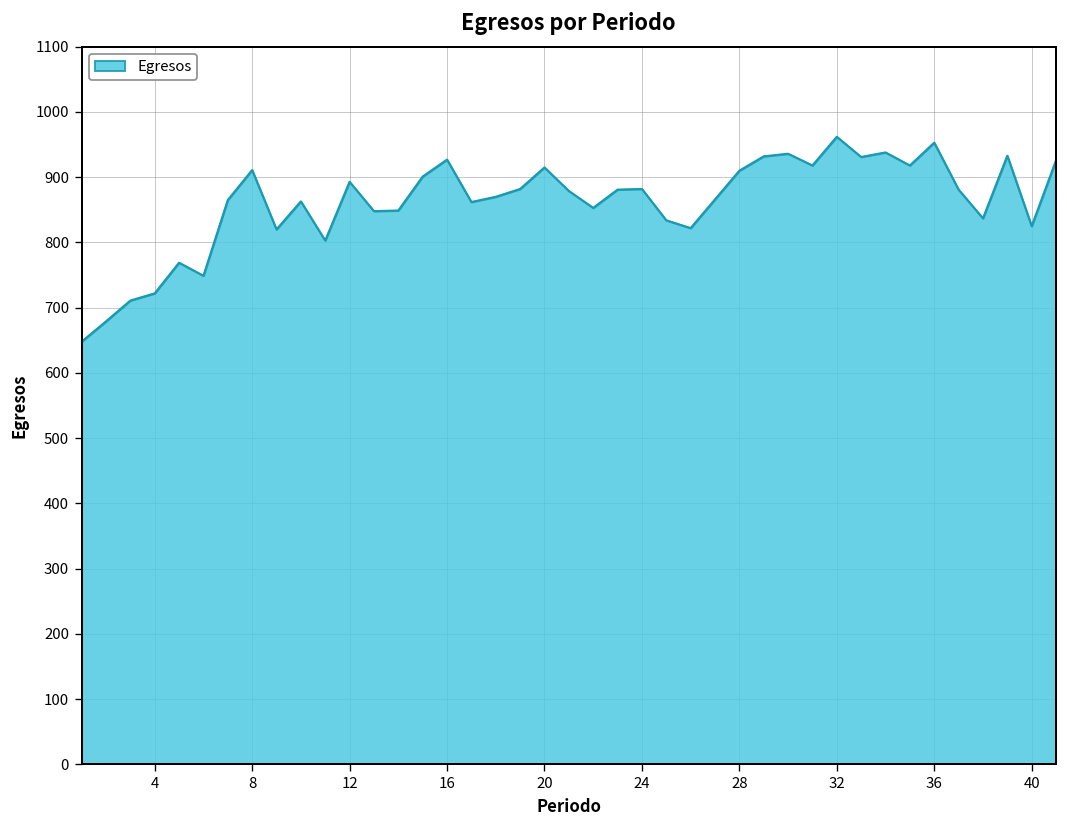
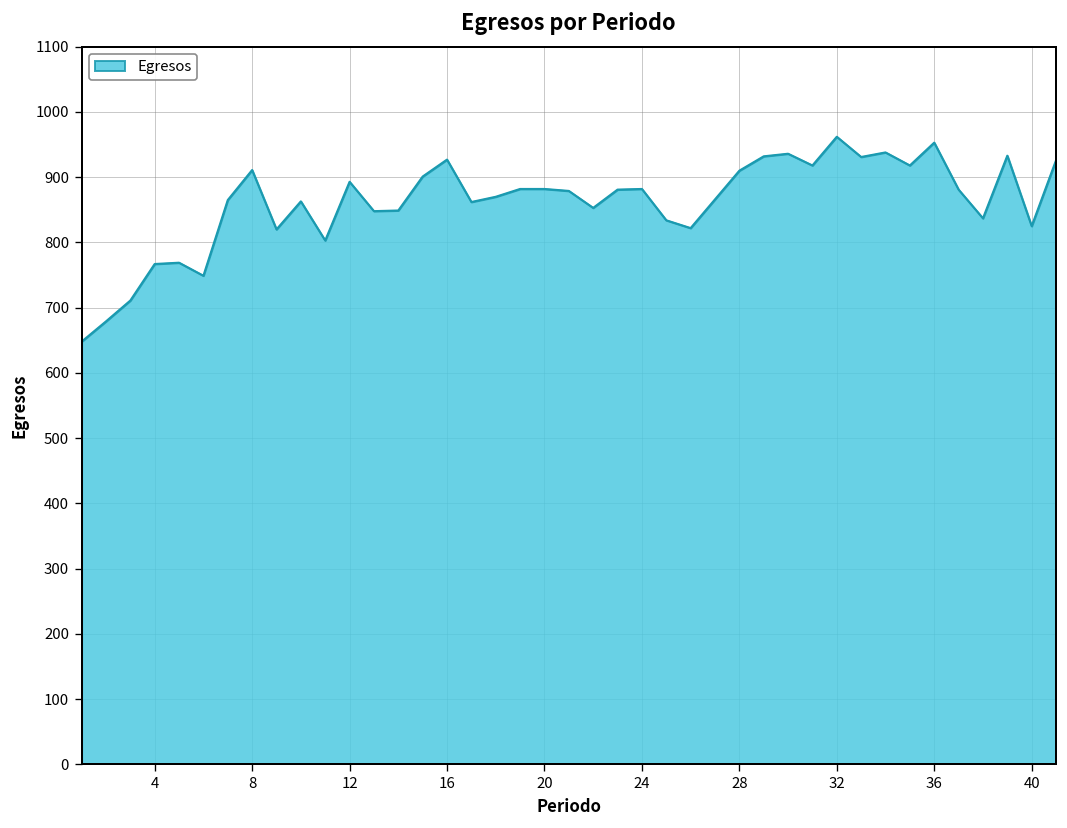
  {
-   "4": 720,
+   "4": 770,
    "8": 910,
    "12": 890,
    "16": 930,
-   "20": 920,
+   "20": 880,
    "24": 880,
    "28": 910,
    "32": 960,
    "36": 950,
    "40": 830
  }
